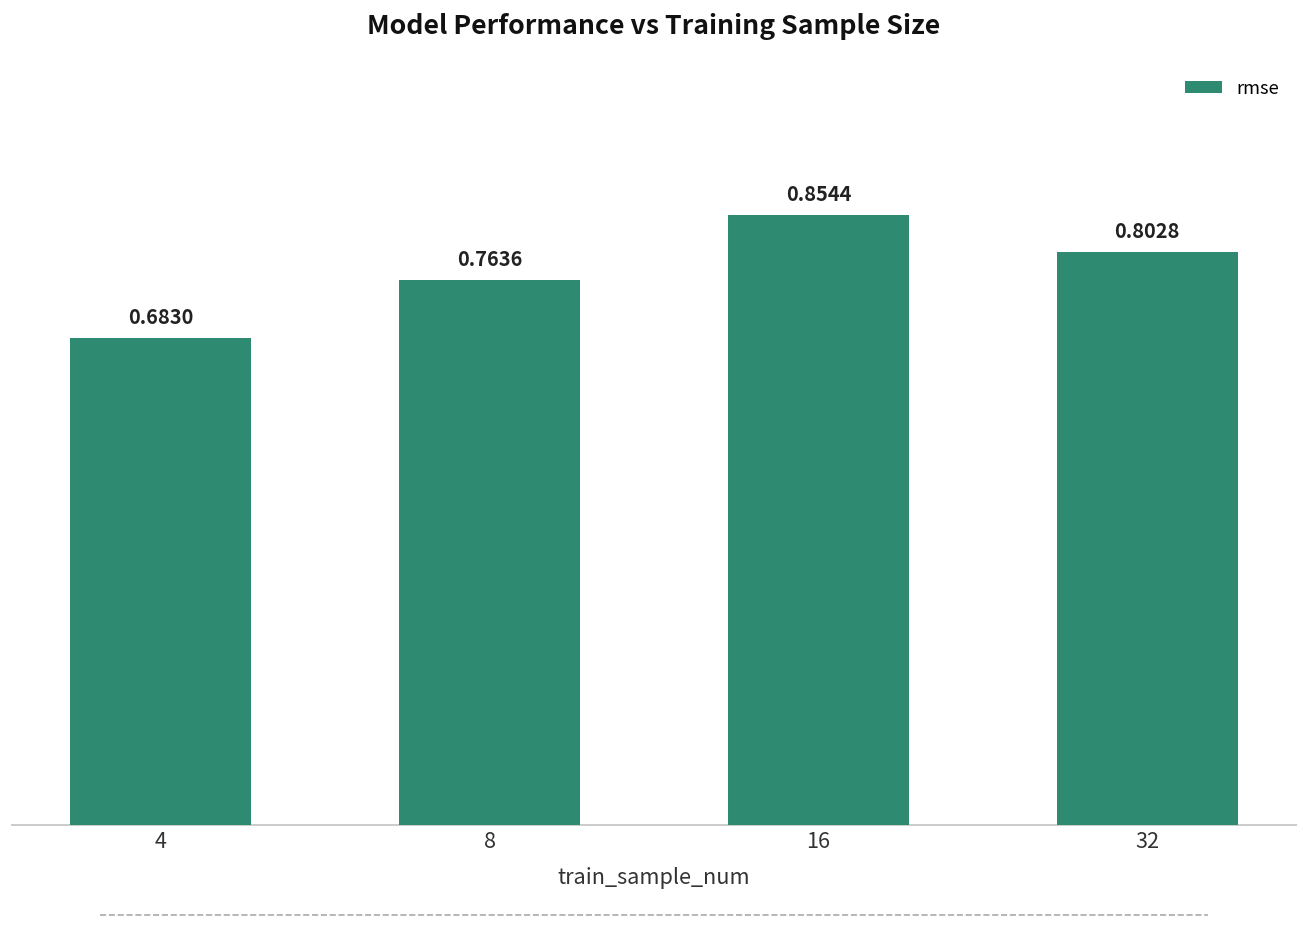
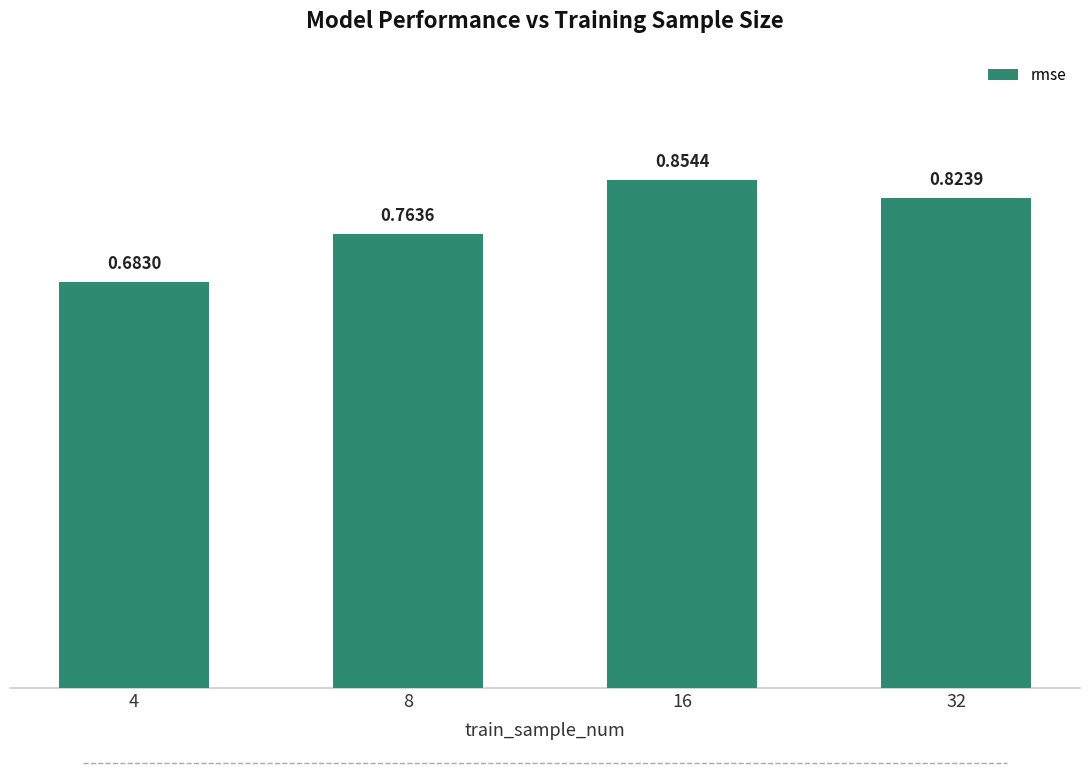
  {
    "4": 0.6830,
    "8": 0.7636,
    "16": 0.8544,
-   "32": 0.8028
+   "32": 0.8239
  }
